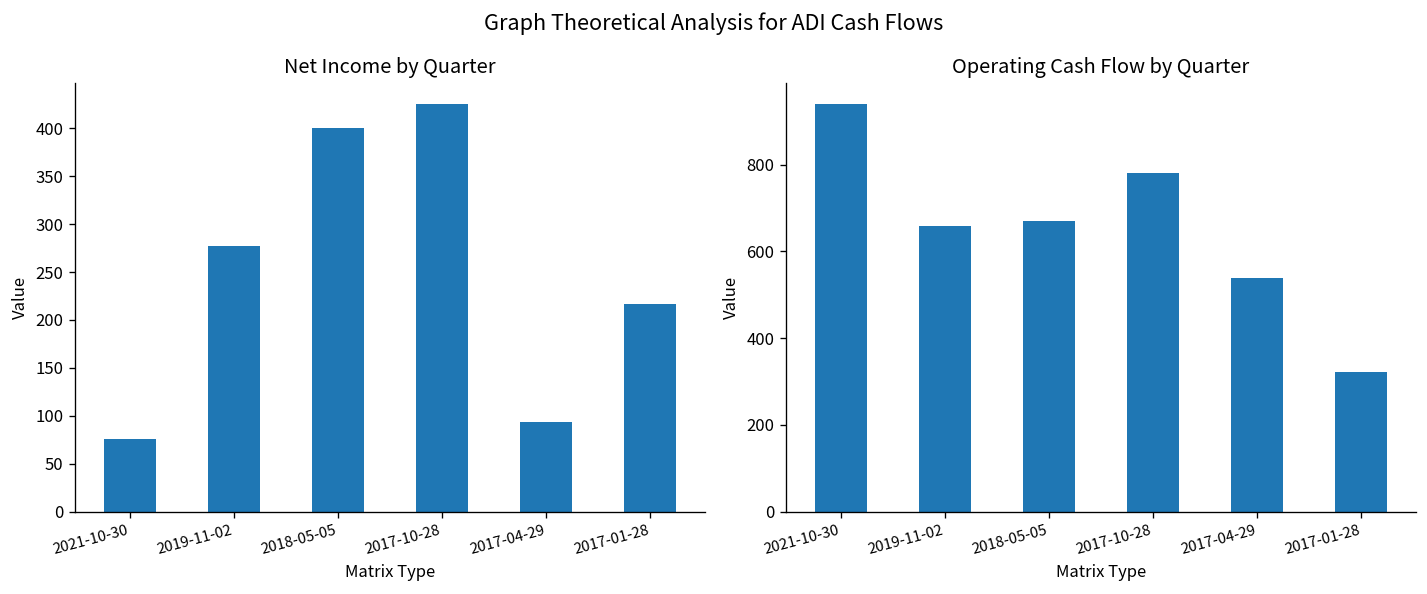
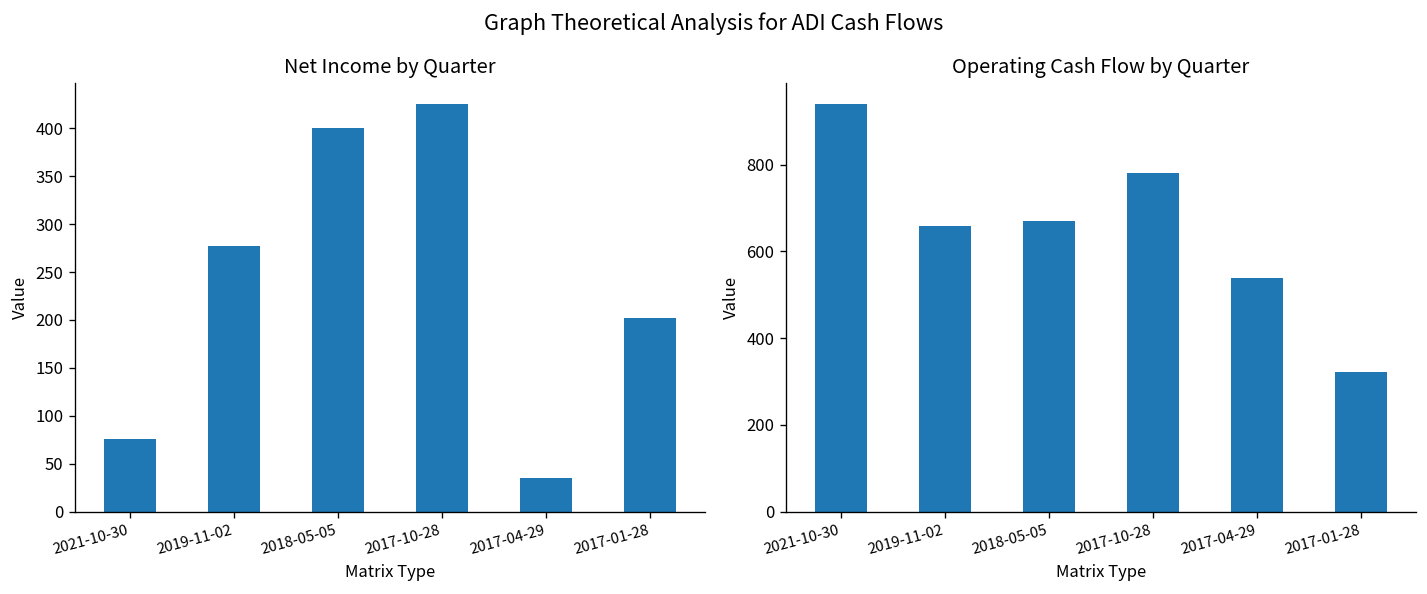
  {
    "Net Income by Quarter": {
      "2021-10-30": 80,
      "2019-11-02": 280,
      "2018-05-05": 400,
      "2017-10-28": 430,
-     "2017-04-29": 90,
-     "2017-01-28": 220
+     "2017-04-29": 40,
+     "2017-01-28": 200
    },
    "Operating Cash Flow by Quarter": {
      "2021-10-30": 940,
      "2019-11-02": 660,
      "2018-05-05": 670,
      "2017-10-28": 780,
      "2017-04-29": 540,
      "2017-01-28": 320
    }
  }
